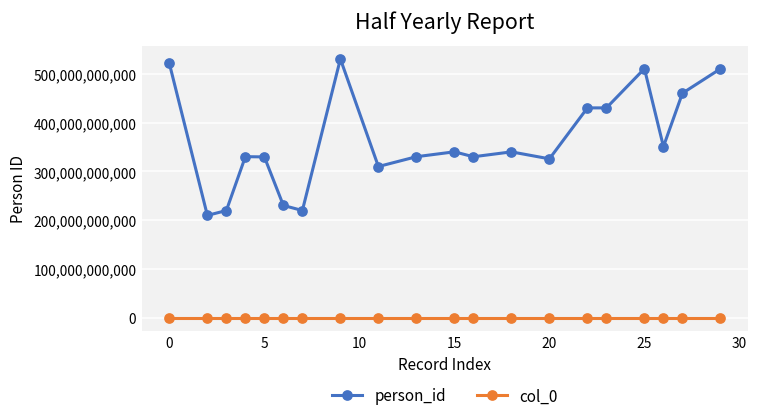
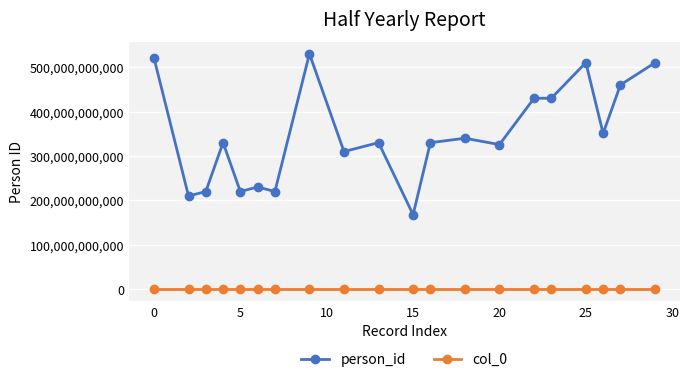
  {
    "person_id": {
      "0": "520,000,000,000",
-     "5": "330,000,000,000",
-     "15": "340,000,000,000",
+     "5": "220,000,000,000",
+     "15": "170,000,000,000",
      "20": "330,000,000,000",
      "25": "510,000,000,000"
    },
    "col_0": {
      "0": "0",
      "5": "0",
      "15": "0",
      "20": "0",
      "25": "0"
    }
  }
